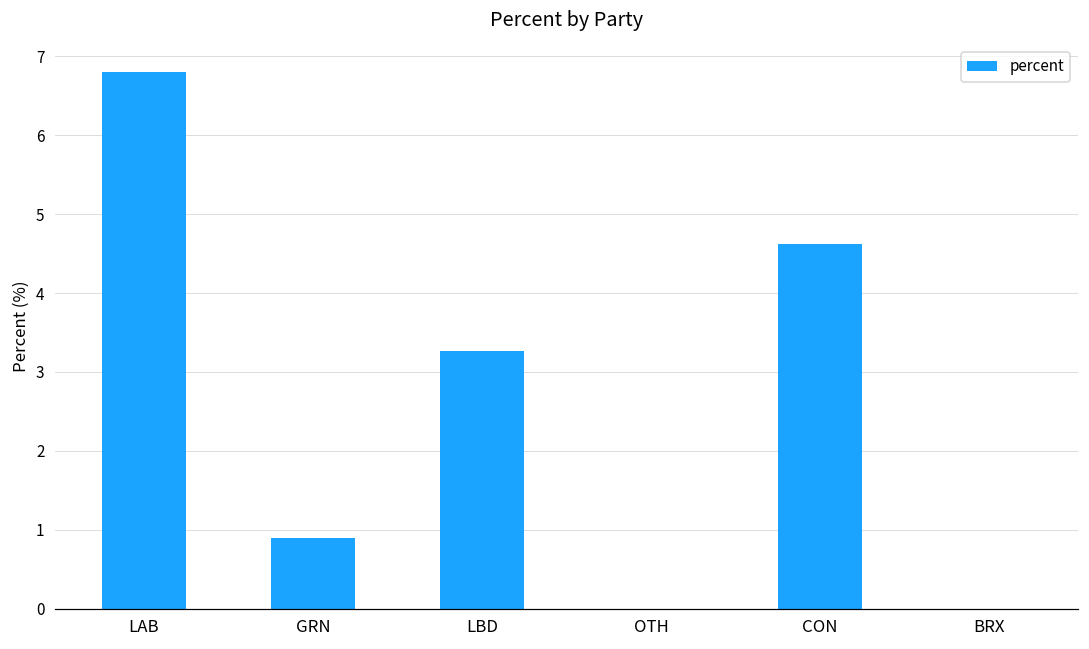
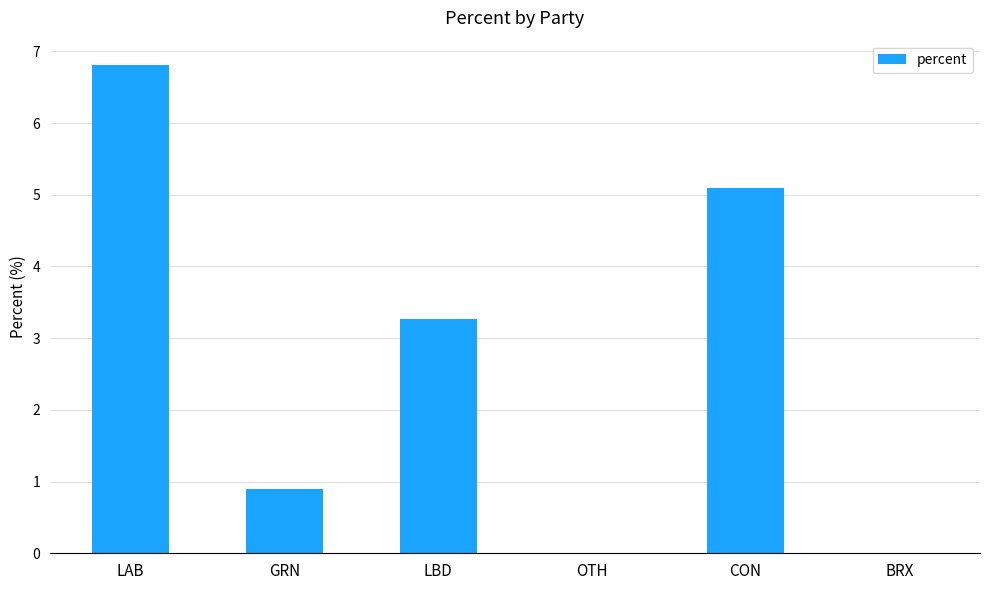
  {
    "LAB": 6.8,
    "GRN": 0.9,
    "LBD": 3.3,
    "OTH": 0.0,
-   "CON": 4.6,
+   "CON": 5.1,
    "BRX": 0.0
  }
